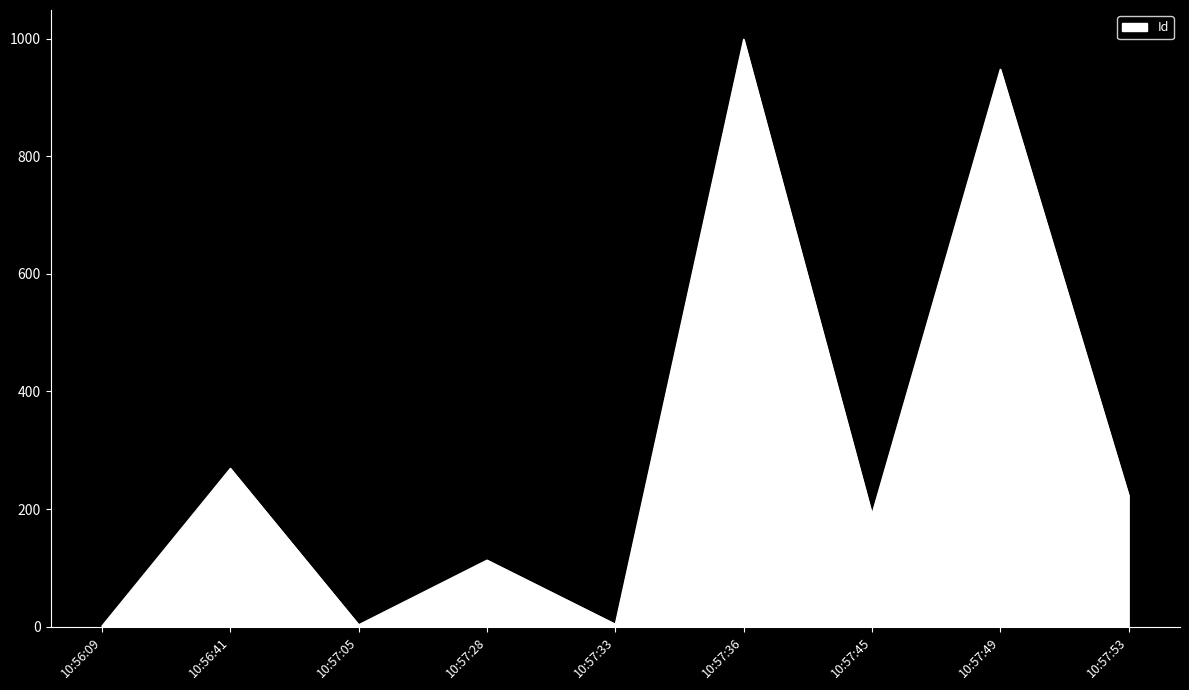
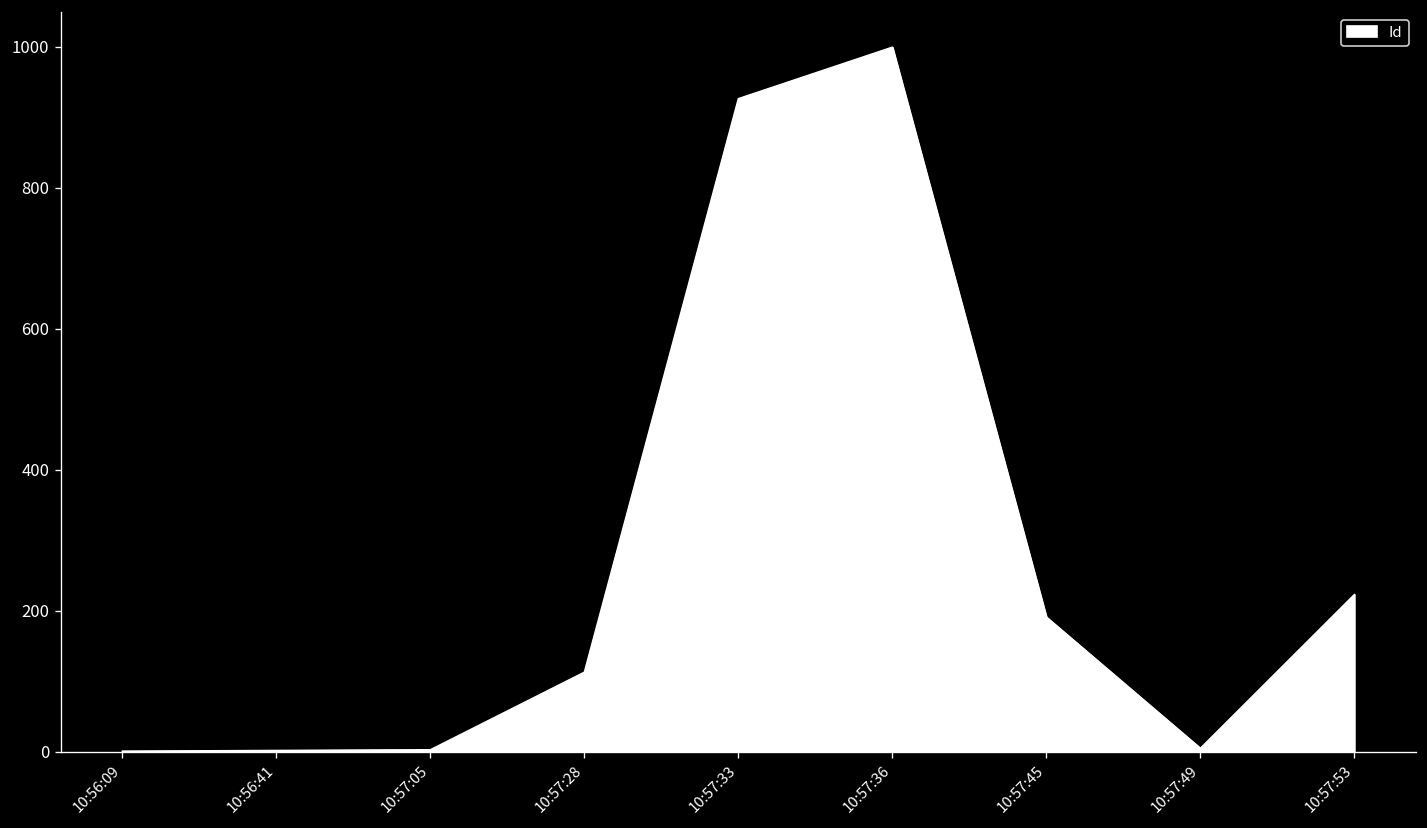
  {
    "10:56:09": 0,
-   "10:56:41": 270,
+   "10:56:41": 0,
    "10:57:05": 0,
    "10:57:28": 110,
-   "10:57:33": 0,
+   "10:57:33": 930,
    "10:57:36": 1000,
    "10:57:45": 190,
-   "10:57:49": 950,
+   "10:57:49": 10,
    "10:57:53": 220
  }
